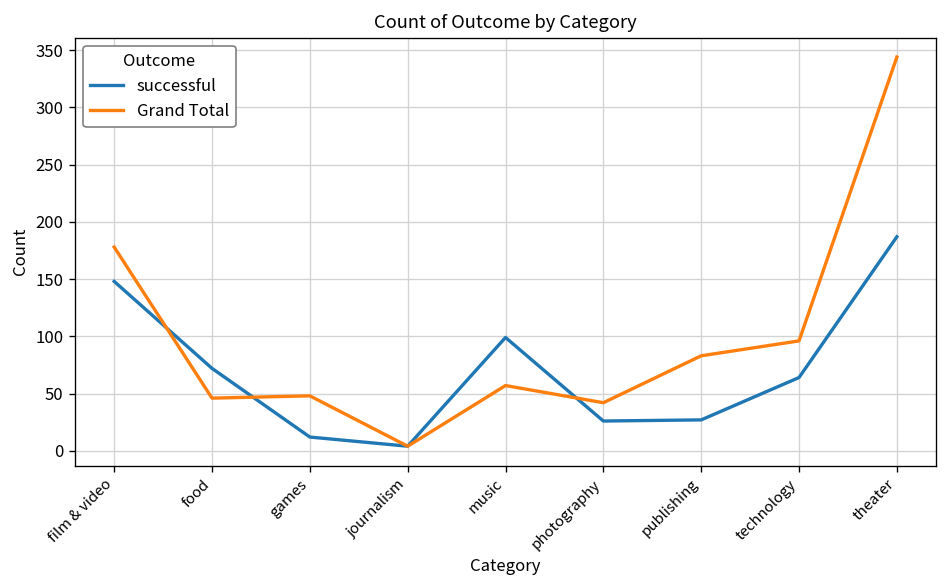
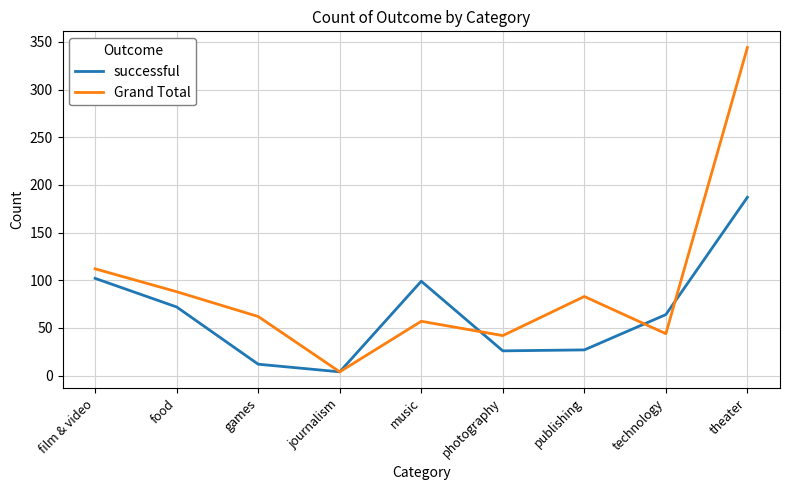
  {
    "successful": {
-     "film & video": 150,
+     "film & video": 100,
      "food": 70,
      "games": 10,
      "music": 100,
      "photography": 30,
      "publishing": 30,
      "technology": 60,
      "theater": 190
    },
    "Grand Total": {
-     "film & video": 180,
-     "food": 50,
-     "games": 50,
+     "film & video": 110,
+     "food": 90,
+     "games": 60,
      "music": 60,
      "photography": 40,
      "publishing": 80,
-     "technology": 100,
+     "technology": 40,
      "theater": 340
    }
  }
